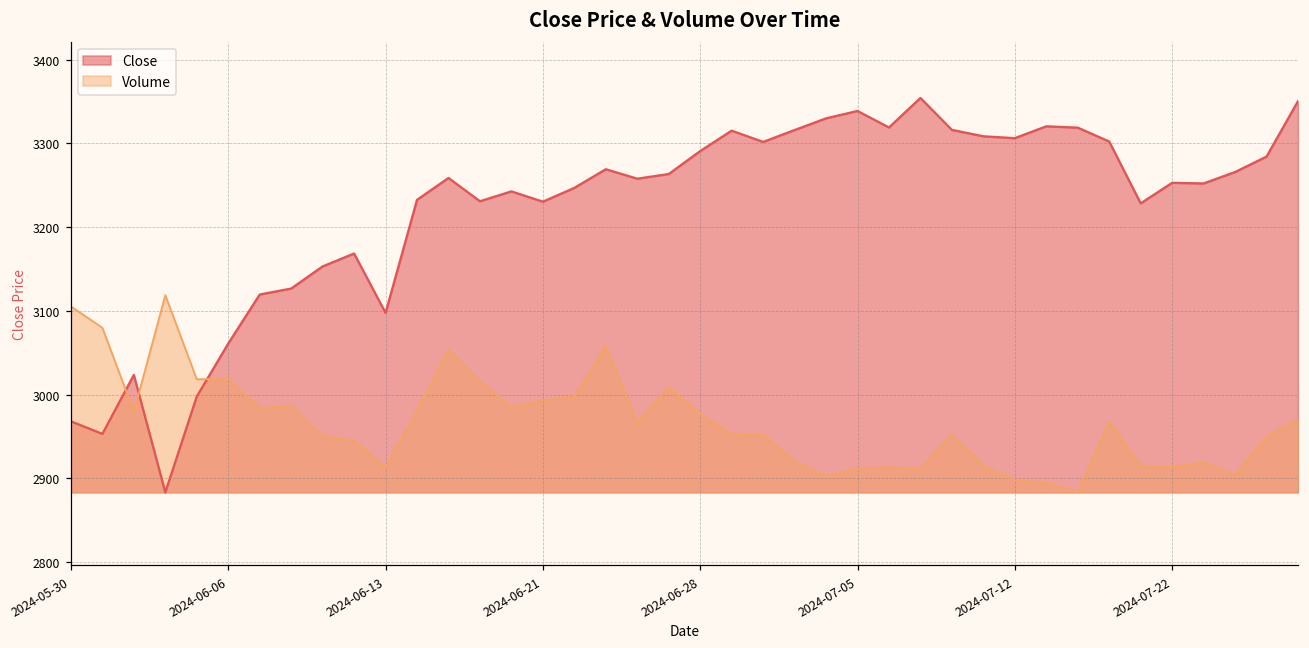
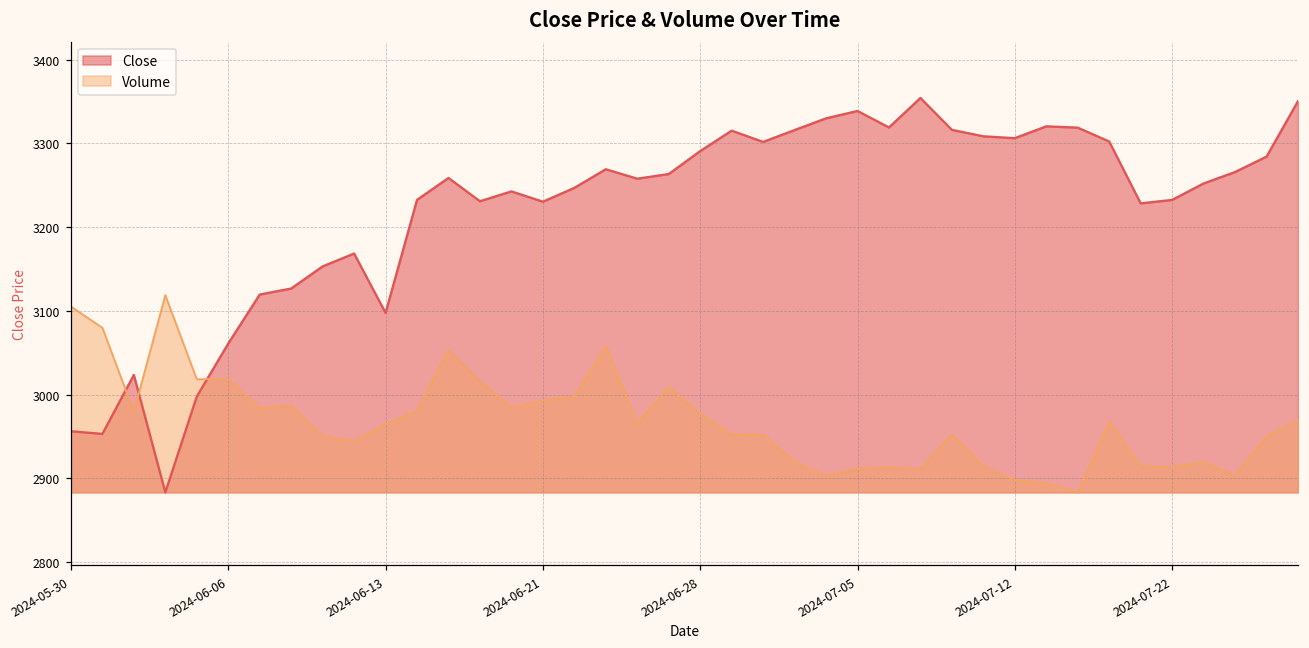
  {
    "Close": {
-     "2024-05-30": 2970,
+     "2024-05-30": 2960,
      "2024-06-06": 3060,
      "2024-06-13": 3100,
      "2024-06-21": 3230,
      "2024-06-28": 3290,
      "2024-07-05": 3340,
      "2024-07-12": 3310,
-     "2024-07-22": 3250
+     "2024-07-22": 3230
    },
    "Volume": {
      "2024-05-30": 3110,
      "2024-06-06": 3020,
-     "2024-06-13": 2910,
+     "2024-06-13": 2960,
      "2024-06-21": 2990,
      "2024-06-28": 2980,
      "2024-07-05": 2910,
      "2024-07-12": 2900,
      "2024-07-22": 2910
    }
  }
